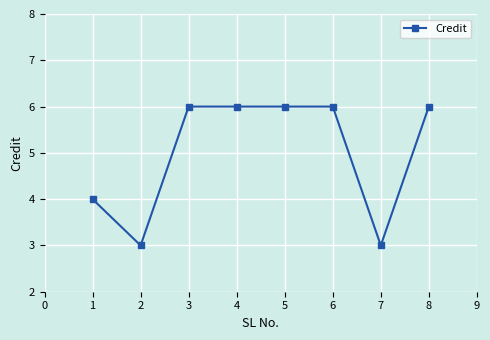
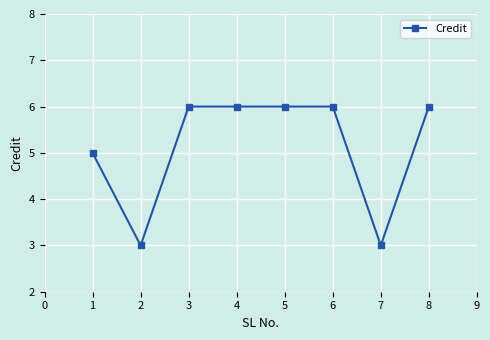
  {
-   "1": 4,
+   "1": 5,
    "2": 3,
    "3": 6,
    "4": 6,
    "5": 6,
    "6": 6,
    "7": 3,
    "8": 6
  }
